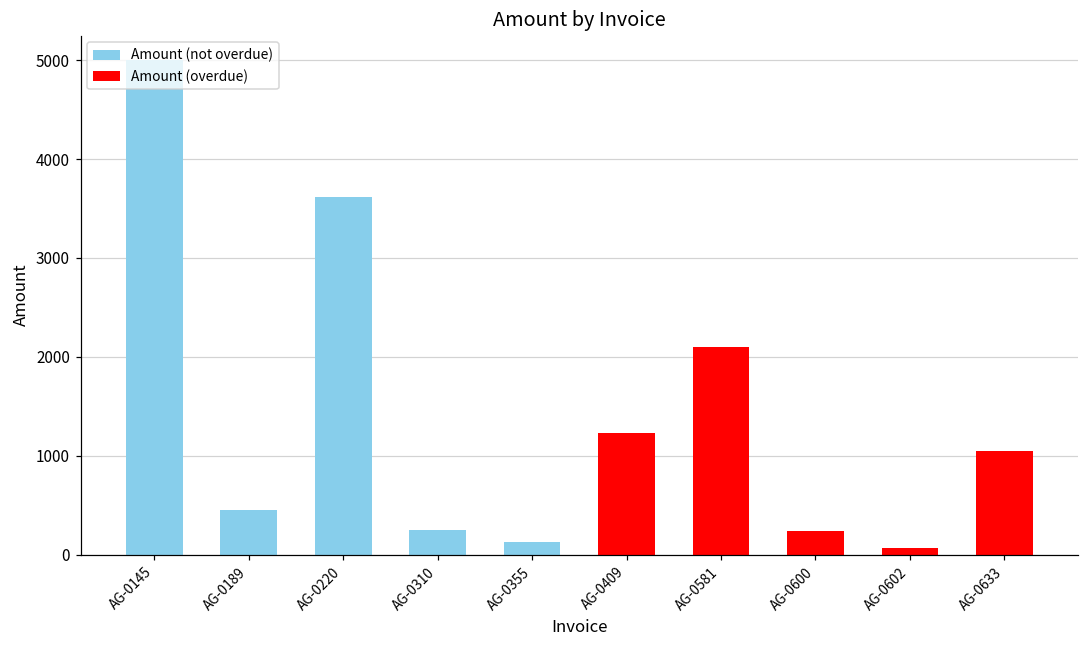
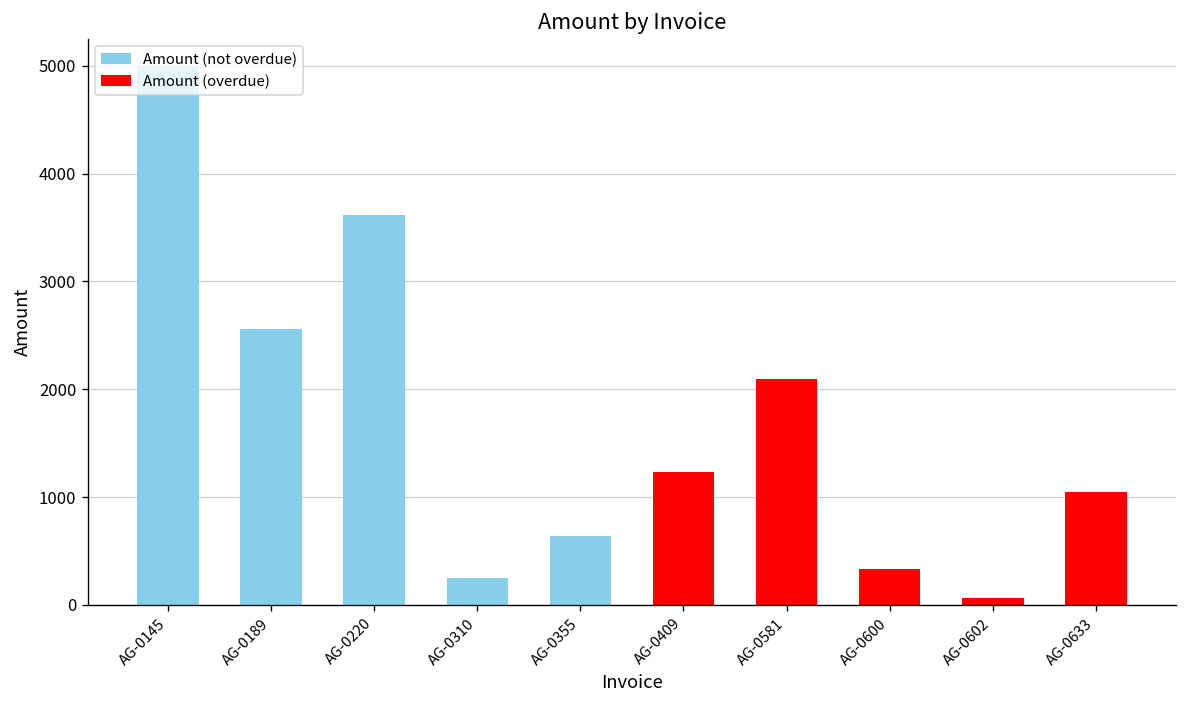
  {
-   "AG-0189": 500,
+   "AG-0189": 2600,
    "AG-0220": 3600,
    "AG-0310": 300,
-   "AG-0355": 100,
+   "AG-0355": 600,
    "AG-0409": 1200,
    "AG-0581": 2100,
-   "AG-0600": 200,
+   "AG-0600": 300,
    "AG-0602": 100,
    "AG-0633": 1000
  }
